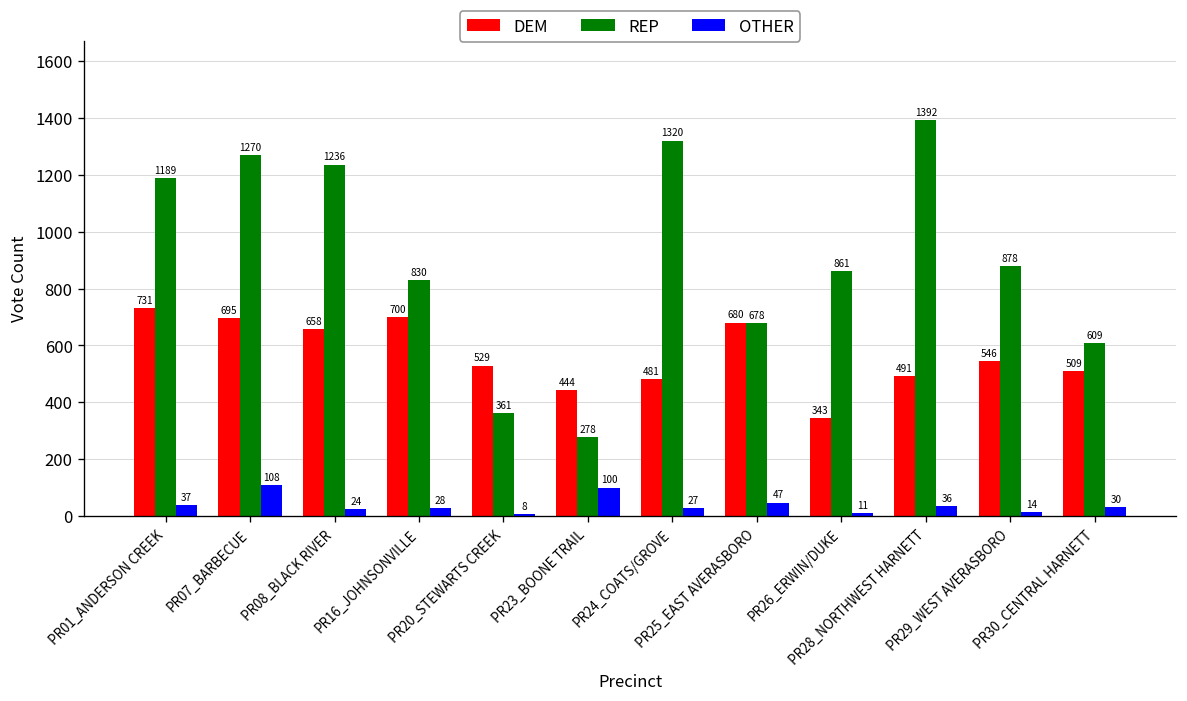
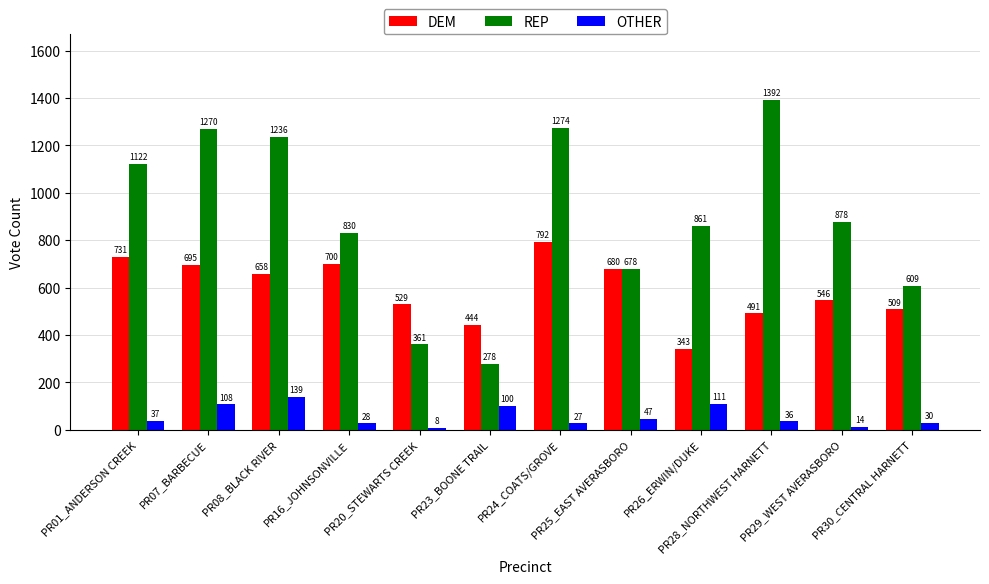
  {
    "DEM": {
      "PR01_ANDERSON CREEK": 731,
      "PR07_BARBECUE": 695,
      "PR08_BLACK RIVER": 658,
      "PR16_JOHNSONVILLE": 700,
      "PR20_STEWARTS CREEK": 529,
      "PR23_BOONE TRAIL": 444,
-     "PR24_COATS/GROVE": 481,
+     "PR24_COATS/GROVE": 792,
      "PR25_EAST AVERASBORO": 680,
      "PR26_ERWIN/DUKE": 343,
      "PR28_NORTHWEST HARNETT": 491,
      "PR29_WEST AVERASBORO": 546,
      "PR30_CENTRAL HARNETT": 509
    },
    "REP": {
-     "PR01_ANDERSON CREEK": 1189,
+     "PR01_ANDERSON CREEK": 1122,
      "PR07_BARBECUE": 1270,
      "PR08_BLACK RIVER": 1236,
      "PR16_JOHNSONVILLE": 830,
      "PR20_STEWARTS CREEK": 361,
      "PR23_BOONE TRAIL": 278,
-     "PR24_COATS/GROVE": 1320,
+     "PR24_COATS/GROVE": 1274,
      "PR25_EAST AVERASBORO": 678,
      "PR26_ERWIN/DUKE": 861,
      "PR28_NORTHWEST HARNETT": 1392,
      "PR29_WEST AVERASBORO": 878,
      "PR30_CENTRAL HARNETT": 609
    },
    "OTHER": {
      "PR01_ANDERSON CREEK": 37,
      "PR07_BARBECUE": 108,
-     "PR08_BLACK RIVER": 24,
+     "PR08_BLACK RIVER": 139,
      "PR16_JOHNSONVILLE": 28,
      "PR20_STEWARTS CREEK": 8,
      "PR23_BOONE TRAIL": 100,
      "PR24_COATS/GROVE": 27,
      "PR25_EAST AVERASBORO": 47,
-     "PR26_ERWIN/DUKE": 11,
+     "PR26_ERWIN/DUKE": 111,
      "PR28_NORTHWEST HARNETT": 36,
      "PR29_WEST AVERASBORO": 14,
      "PR30_CENTRAL HARNETT": 30
    }
  }
